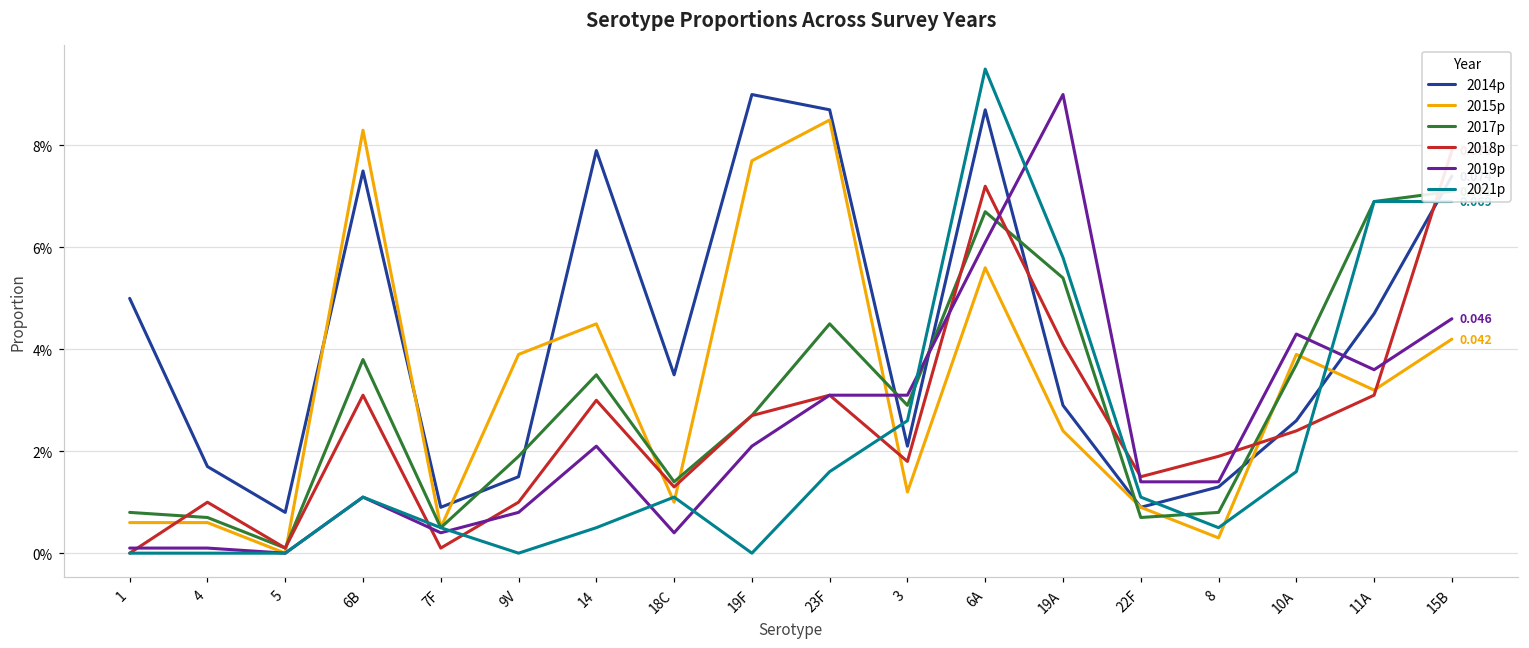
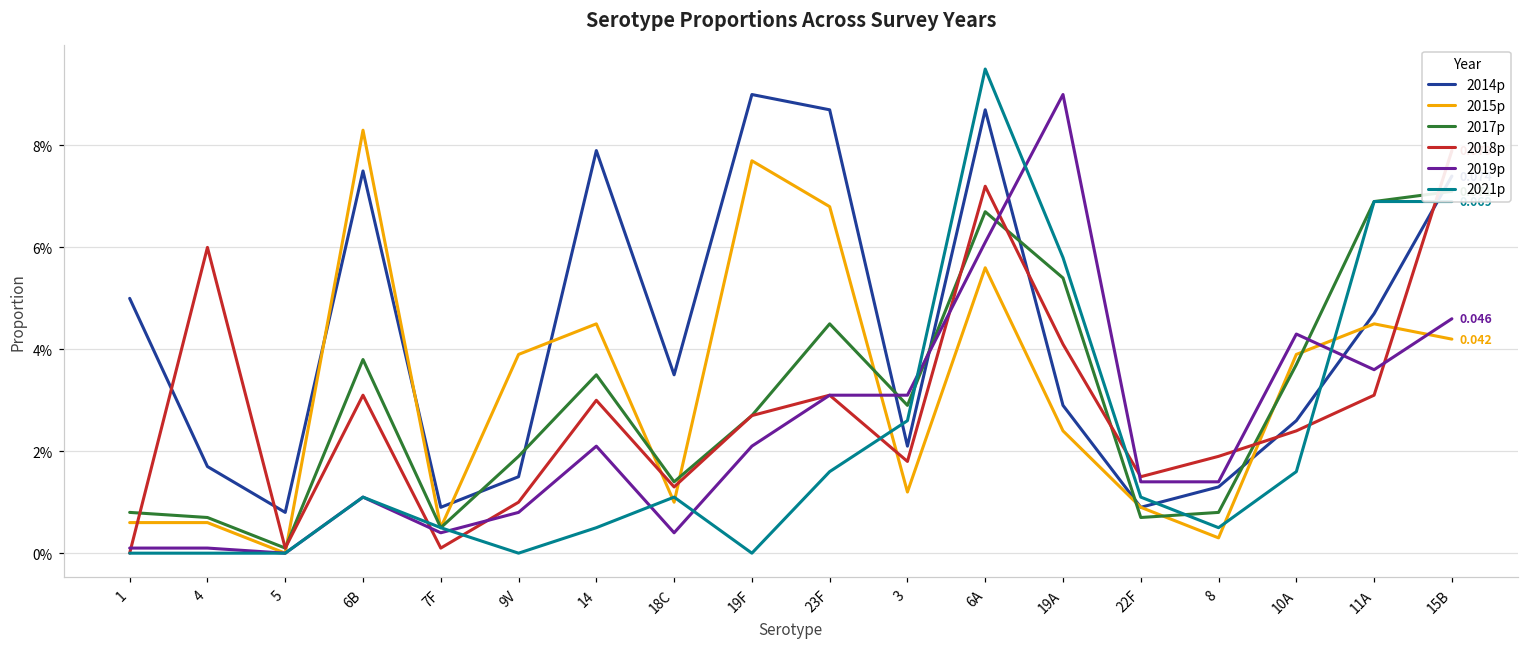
  {
    "2014p": {
      "1": "5.0%",
      "4": "1.7%",
      "5": "0.8%",
      "6B": "7.5%",
      "7F": "0.9%",
      "9V": "1.5%",
      "14": "7.9%",
      "18C": "3.5%",
      "19F": "9.0%",
      "23F": "8.7%",
      "3": "2.1%",
      "6A": "8.7%",
      "19A": "2.9%",
      "8": "1.3%",
      "10A": "2.6%",
      "11A": "4.7%"
    },
    "2015p": {
      "1": "0.6%",
      "4": "0.6%",
      "6B": "8.3%",
      "9V": "3.9%",
      "14": "4.5%",
      "18C": "1.0%",
      "19F": "7.7%",
-     "23F": "8.5%",
+     "23F": "6.8%",
      "3": "1.2%",
      "6A": "5.6%",
      "19A": "2.4%",
      "8": "0.3%",
      "10A": "3.9%",
-     "11A": "3.2%"
+     "11A": "4.5%"
    },
    "2017p": {
      "1": "0.8%",
      "4": "0.7%",
      "6B": "3.8%",
      "9V": "1.9%",
      "14": "3.5%",
      "18C": "1.4%",
      "23F": "4.5%",
      "3": "2.9%",
      "6A": "6.7%",
      "19A": "5.4%",
      "22F": "0.7%",
      "8": "0.8%",
      "10A": "3.7%"
    },
    "2018p": {
-     "4": "1.0%",
+     "4": "6.0%",
      "6B": "3.1%",
      "7F": "0.1%",
      "9V": "1.0%",
      "14": "3.0%",
      "18C": "1.3%",
      "3": "1.8%",
      "6A": "7.2%",
      "19A": "4.1%",
      "22F": "1.5%",
      "8": "1.9%",
      "10A": "2.4%",
      "11A": "3.1%"
    },
    "2019p": {
      "15B": "0.046"
    },
    "2021p": {
      "4": "0.0%",
      "9V": "0.0%",
      "14": "0.5%",
      "18C": "1.1%",
      "19F": "0.0%",
      "23F": "1.6%",
      "3": "2.6%",
      "6A": "9.5%",
      "19A": "5.8%",
      "22F": "1.1%",
      "8": "0.5%",
      "10A": "1.6%"
    }
  }
